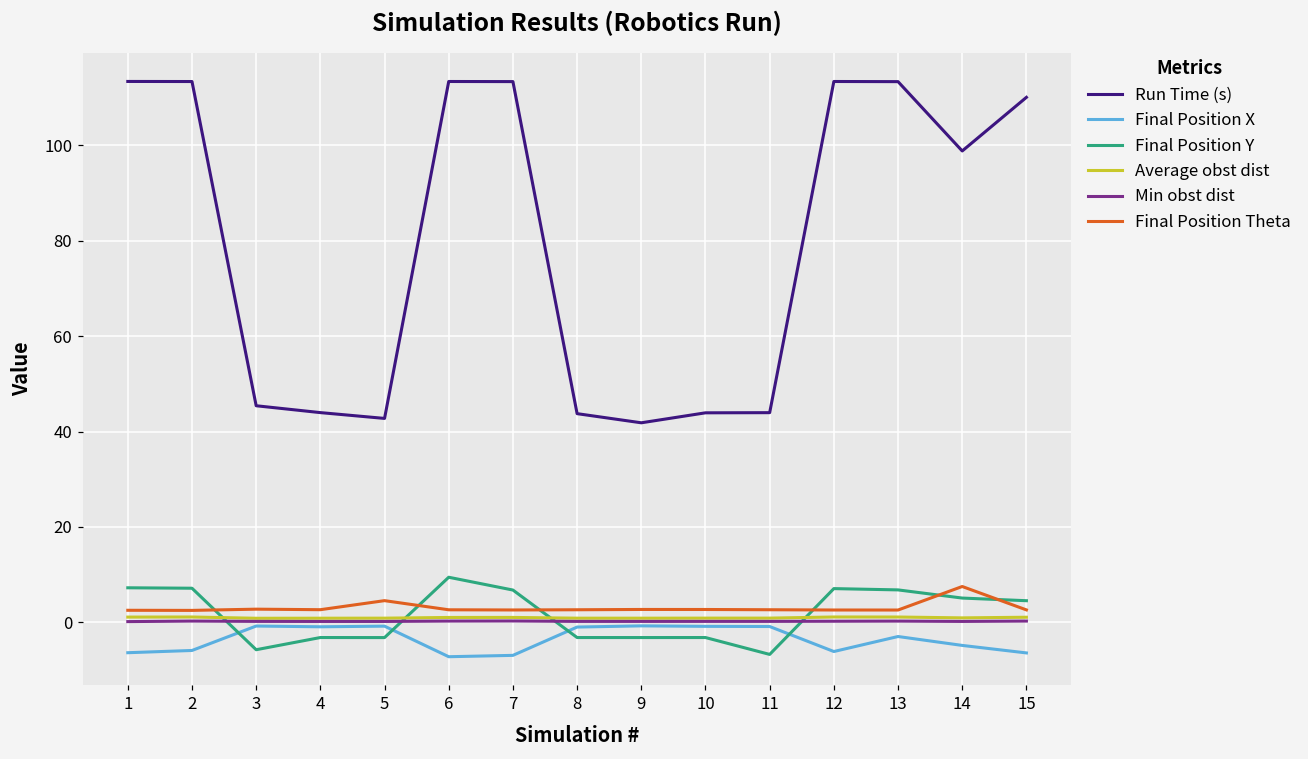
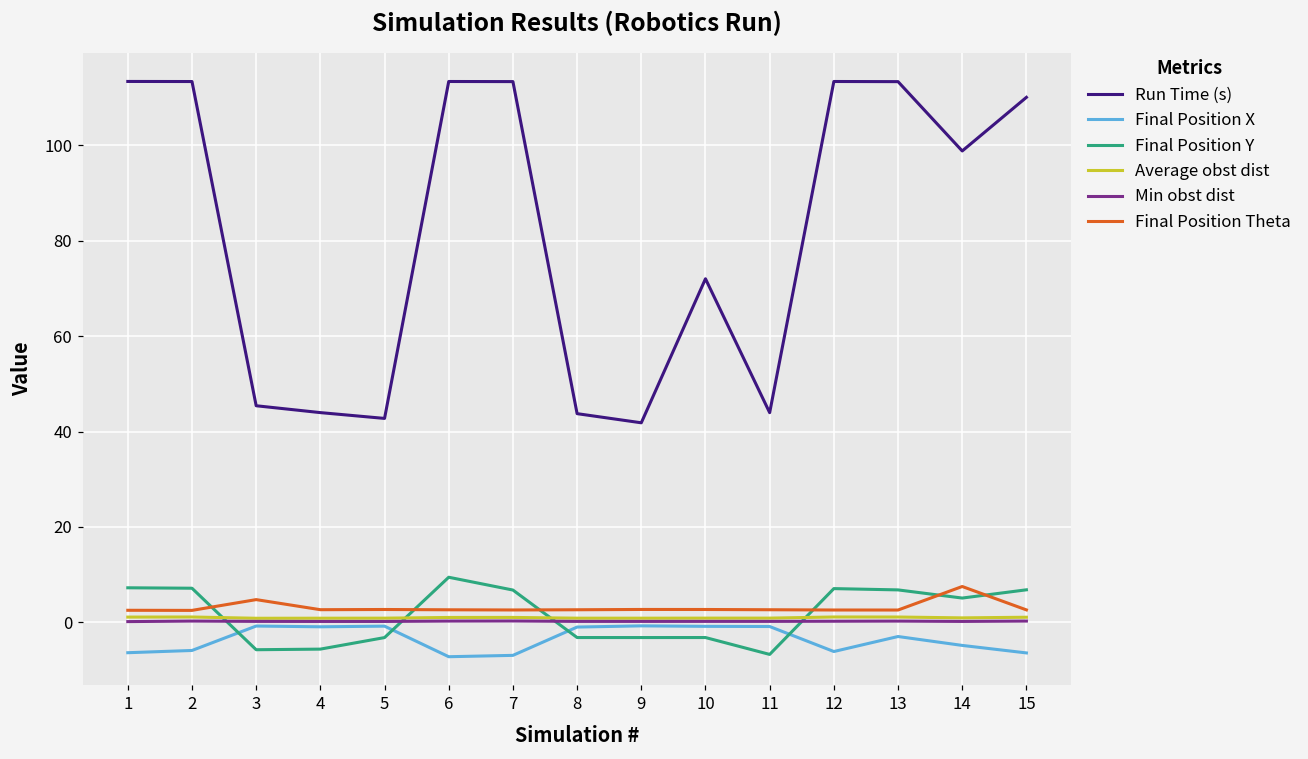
  {
    "Run Time (s)": {
      "1": 113,
      "2": 113,
      "3": 45,
      "4": 44,
      "5": 43,
      "6": 113,
      "7": 113,
      "8": 44,
      "9": 42,
-     "10": 44,
+     "10": 72,
      "11": 44,
      "12": 113,
      "13": 113,
      "14": 99,
      "15": 110
    },
    "Final Position X": {
      "1": -6,
      "2": -6,
      "3": -1,
      "4": -1,
      "5": -1,
      "6": -7,
      "7": -7,
      "8": -1,
      "9": -1,
      "10": -1,
      "11": -1,
      "12": -6,
      "13": -3,
      "14": -5,
      "15": -6
    },
    "Final Position Y": {
      "1": 7,
      "2": 7,
      "3": -6,
-     "4": -3,
+     "4": -6,
      "5": -3,
      "6": 9,
      "7": 7,
      "8": -3,
      "9": -3,
      "10": -3,
      "11": -7,
      "12": 7,
      "13": 7,
      "14": 5,
-     "15": 5
+     "15": 7
    },
    "Average obst dist": {
      "1": 1,
      "2": 1,
      "3": 1,
      "4": 1,
      "5": 1,
      "6": 1,
      "7": 1,
      "8": 1,
      "9": 1,
      "10": 1,
      "11": 1,
      "12": 1,
      "13": 1,
      "14": 1,
      "15": 1
    },
    "Min obst dist": {
      "1": 0,
      "2": 0,
      "3": 0,
      "4": 0,
      "5": 0,
      "6": 0,
      "7": 0,
      "8": 0,
      "9": 0,
      "10": 0,
      "11": 0,
      "12": 0,
      "13": 0,
      "14": 0,
      "15": 0
    },
    "Final Position Theta": {
      "1": 3,
      "2": 2,
-     "3": 3,
+     "3": 5,
      "4": 3,
-     "5": 5,
+     "5": 3,
      "6": 3,
      "7": 3,
      "8": 3,
      "9": 3,
      "10": 3,
      "11": 3,
      "12": 3,
      "13": 3,
      "14": 8,
      "15": 3
    }
  }
